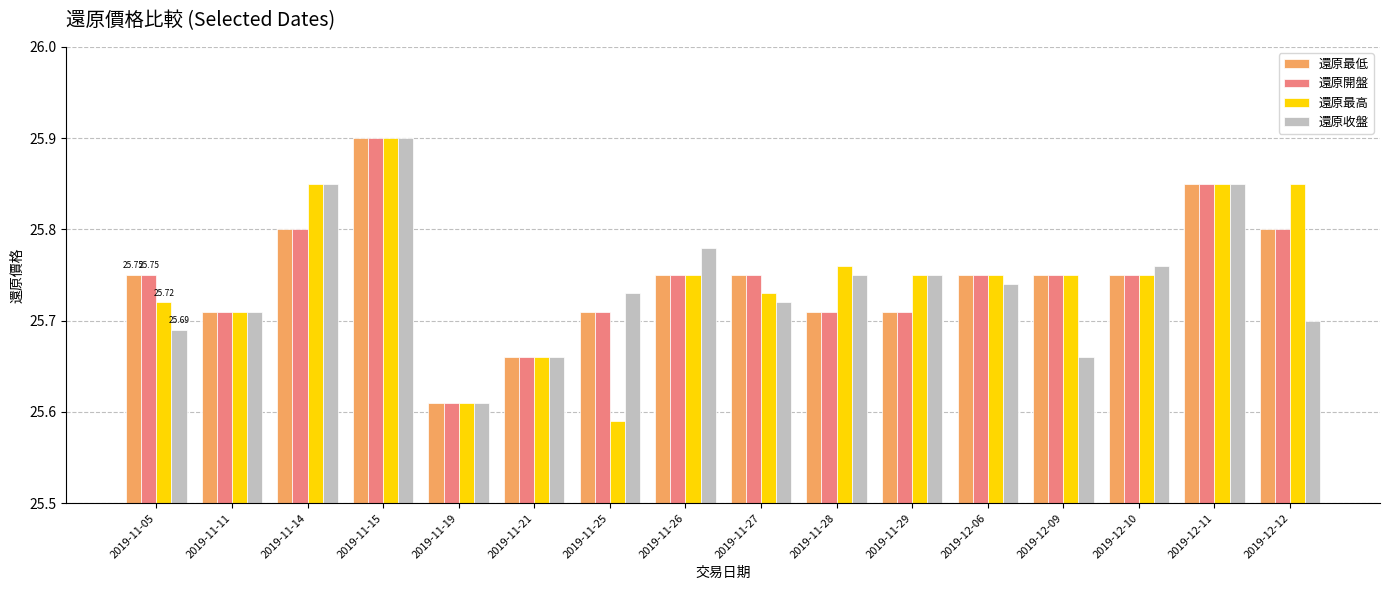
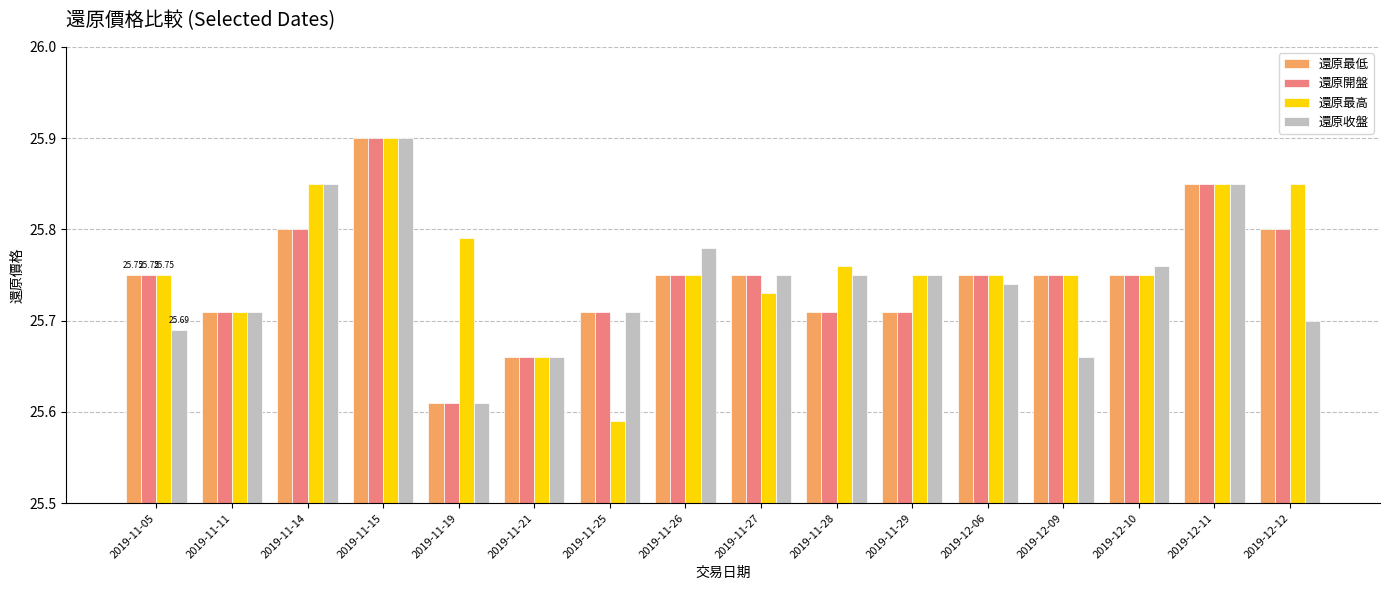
  {
    "還原最高": {
-     "2019-11-05": 25.72,
-     "2019-11-19": 25.61
+     "2019-11-05": 25.75,
+     "2019-11-19": 25.79
    },
    "還原收盤": {
      "2019-11-11": 25.71,
      "2019-11-14": 25.85,
      "2019-11-15": 25.90,
      "2019-11-19": 25.61,
      "2019-11-21": 25.66,
-     "2019-11-25": 25.73,
+     "2019-11-25": 25.71,
      "2019-11-26": 25.78,
-     "2019-11-27": 25.72,
+     "2019-11-27": 25.75,
      "2019-11-28": 25.75,
      "2019-11-29": 25.75,
      "2019-12-06": 25.74,
      "2019-12-09": 25.66,
      "2019-12-10": 25.76,
      "2019-12-11": 25.85,
      "2019-12-12": 25.70
    }
  }
